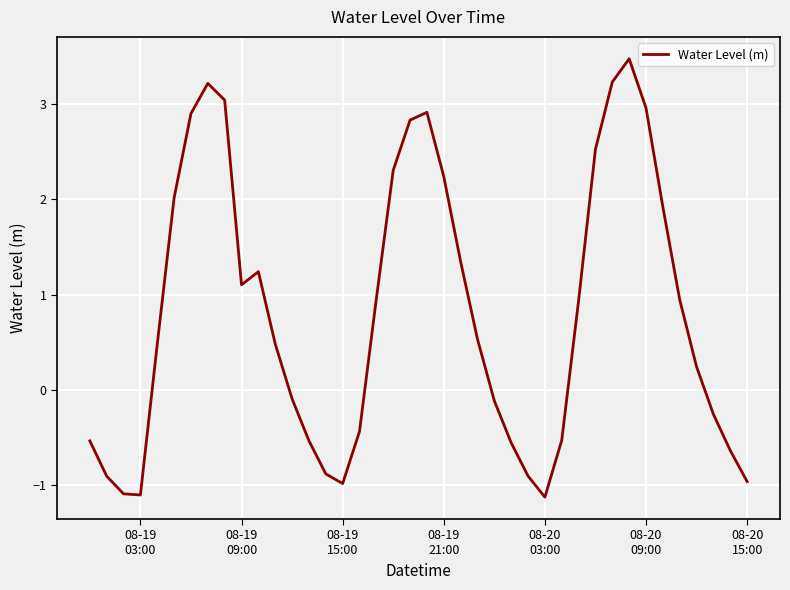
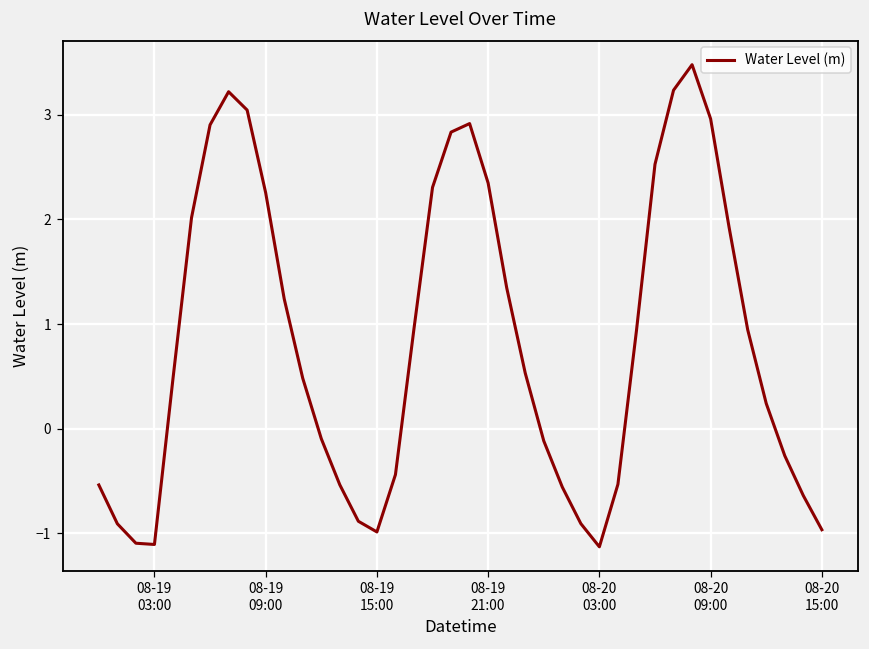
  {
    "08-19 03:00": -1.1,
-   "08-19 09:00": 1.1,
+   "08-19 09:00": 2.3,
    "08-19 15:00": -1.0,
-   "08-19 21:00": 2.2,
+   "08-19 21:00": 2.3,
    "08-20 03:00": -1.1,
    "08-20 09:00": 3.0,
    "08-20 15:00": -1.0
  }
